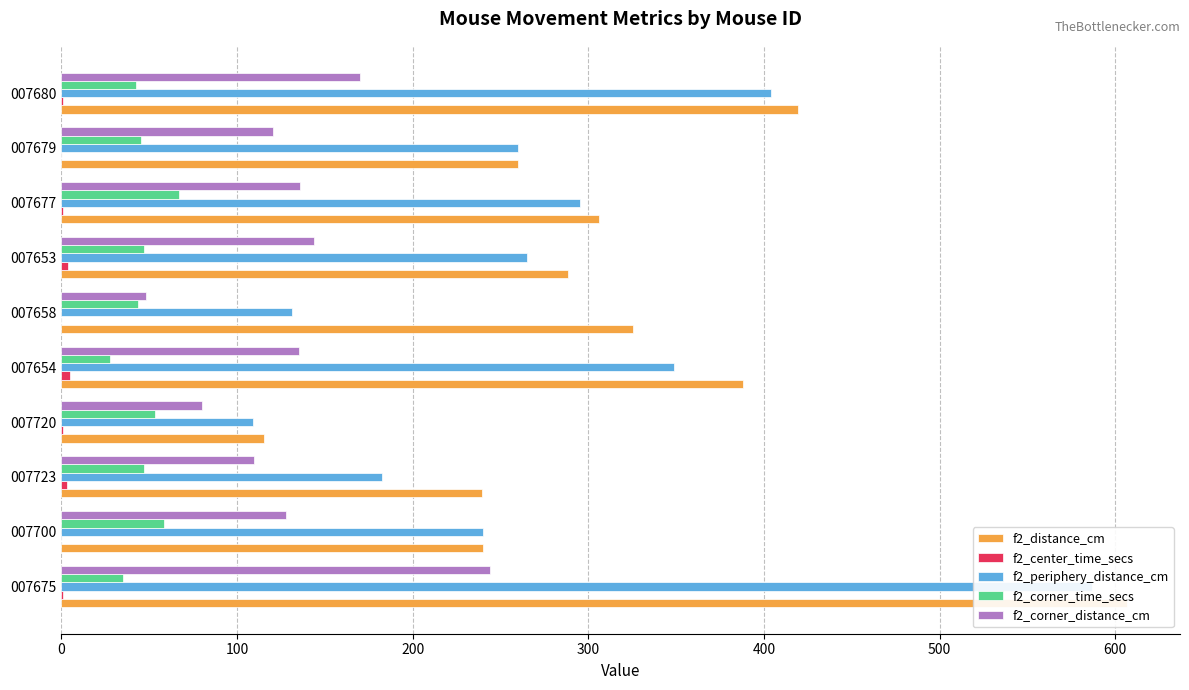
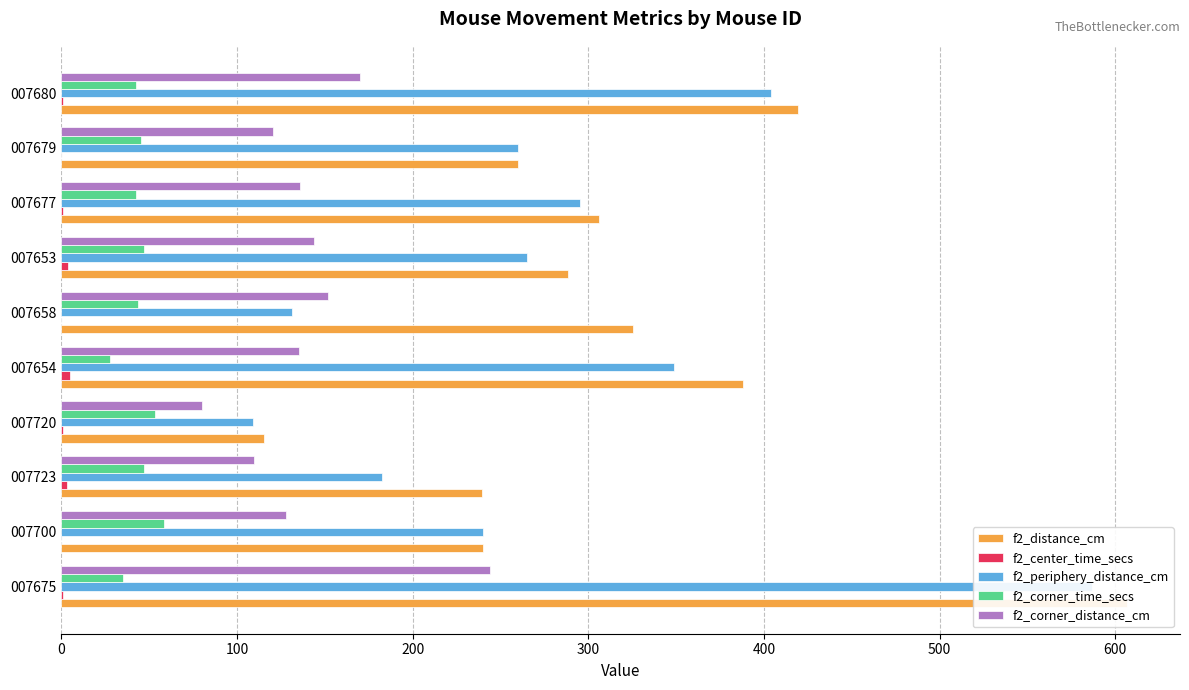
  {
    "f2_distance_cm": {
      "007680": 419,
      "007679": 260,
      "007677": 306,
      "007653": 288,
      "007658": 326,
      "007654": 388,
      "007720": 115,
      "007723": 240,
      "007700": 240
    },
    "f2_center_time_secs": {
      "007679": 0,
      "007653": 4,
      "007658": 0,
      "007654": 5,
      "007723": 4,
      "007700": 0
    },
    "f2_periphery_distance_cm": {
      "007680": 404,
      "007679": 260,
      "007677": 295,
      "007653": 265,
      "007658": 131,
      "007654": 349,
      "007720": 109,
      "007723": 183,
      "007700": 240
    },
    "f2_corner_time_secs": {
      "007680": 42,
      "007679": 46,
-     "007677": 67,
+     "007677": 43,
      "007653": 47,
      "007658": 44,
      "007654": 28,
      "007720": 54,
      "007723": 47,
      "007700": 59,
      "007675": 35
    },
    "f2_corner_distance_cm": {
      "007680": 170,
      "007679": 121,
      "007677": 136,
      "007653": 144,
-     "007658": 48,
+     "007658": 152,
      "007654": 135,
      "007720": 80,
      "007723": 110,
      "007700": 128,
      "007675": 244
    }
  }
